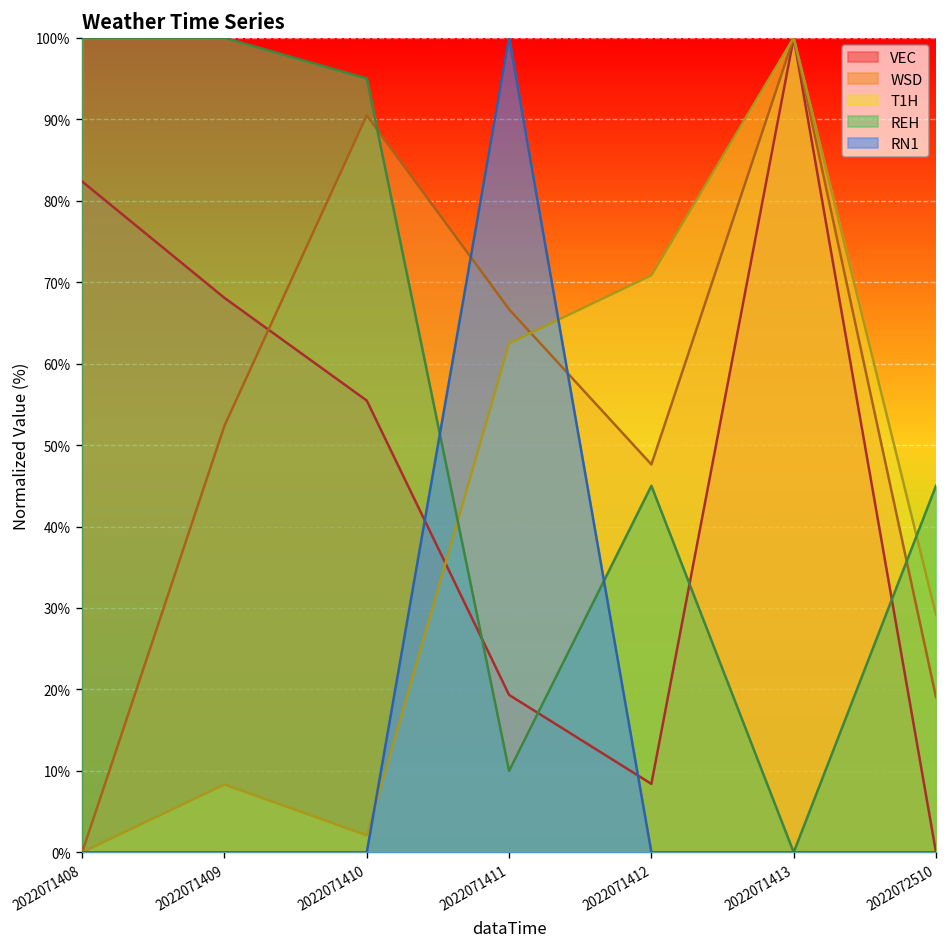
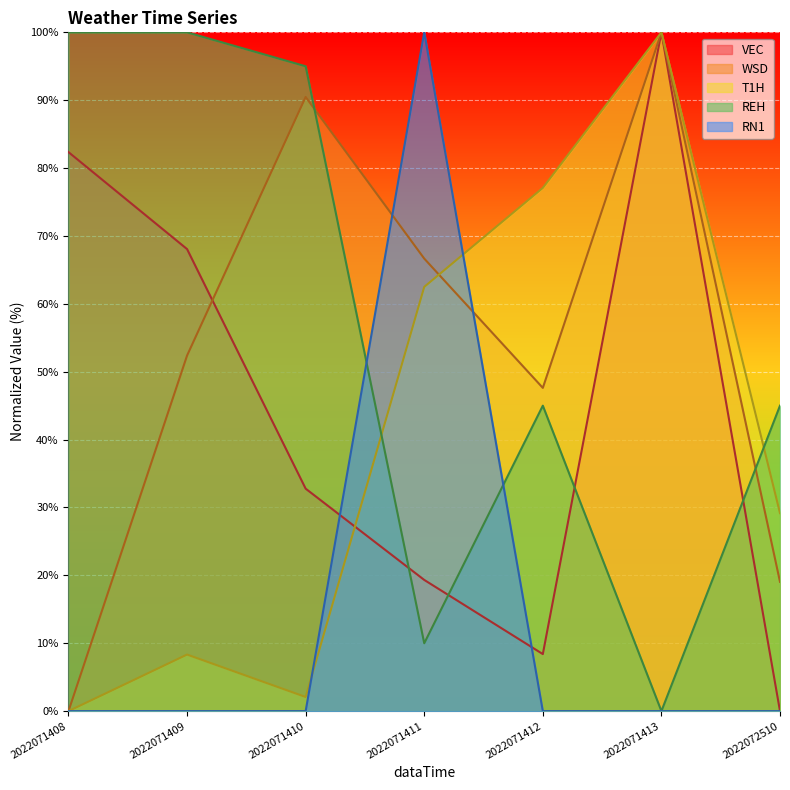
  {
    "VEC": {
      "2022071408": "82%",
      "2022071409": "68%",
-     "2022071410": "55%",
+     "2022071410": "33%",
      "2022071411": "19%",
      "2022071412": "8%"
    },
    "WSD": {
      "2022071409": "52%",
      "2022071410": "90%",
      "2022071411": "67%",
      "2022071412": "48%",
      "2022072510": "19%"
    },
    "T1H": {
      "2022071409": "8%",
      "2022071410": "2%",
      "2022071411": "63%",
-     "2022071412": "71%",
+     "2022071412": "77%",
      "2022072510": "29%"
    },
    "REH": {
      "2022071408": "100%",
      "2022071409": "100%",
      "2022071410": "95%",
      "2022071411": "10%",
      "2022071412": "45%",
      "2022072510": "45%"
    },
    "RN1": {
      "2022071409": "0%",
      "2022071410": "0%",
      "2022071411": "100%",
      "2022071412": "0%"
    }
  }
